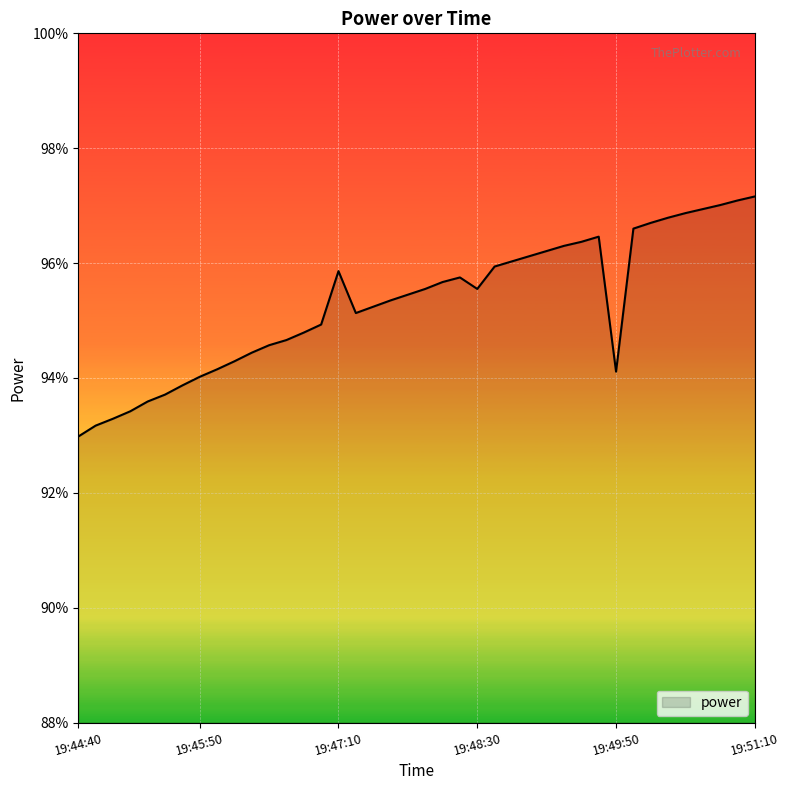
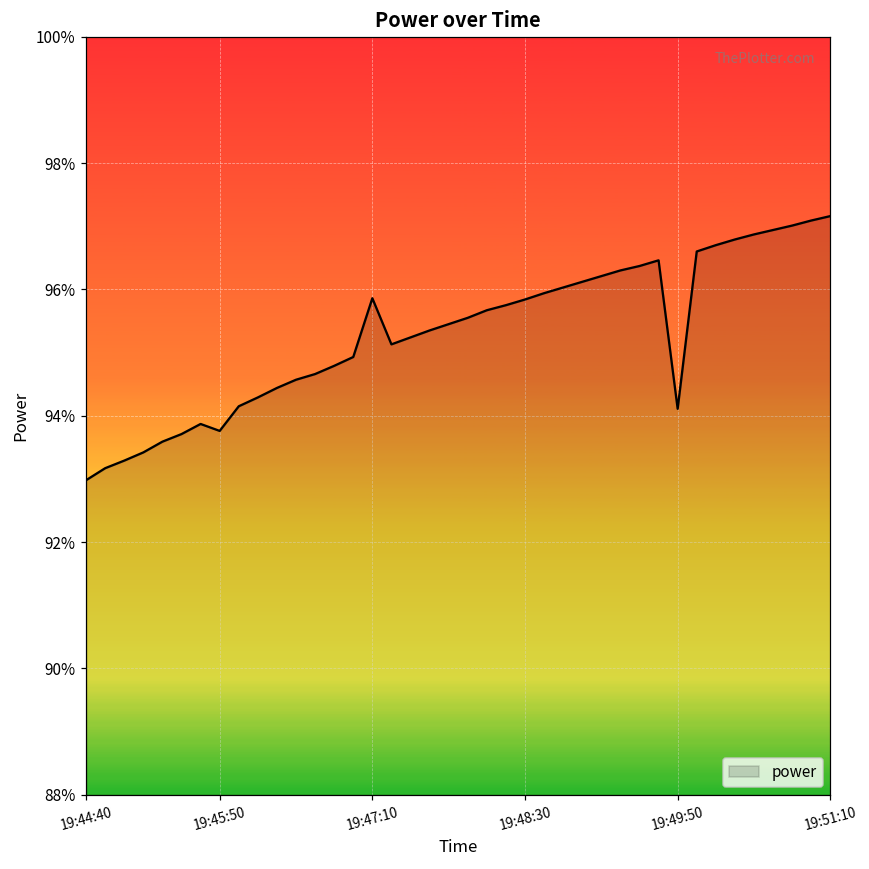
  {
    "19:44:40": "93.0%",
-   "19:45:50": "94.0%",
+   "19:45:50": "93.8%",
    "19:47:10": "95.9%",
-   "19:48:30": "95.6%",
+   "19:48:30": "95.8%",
    "19:49:50": "94.1%",
    "19:51:10": "97.2%"
  }
